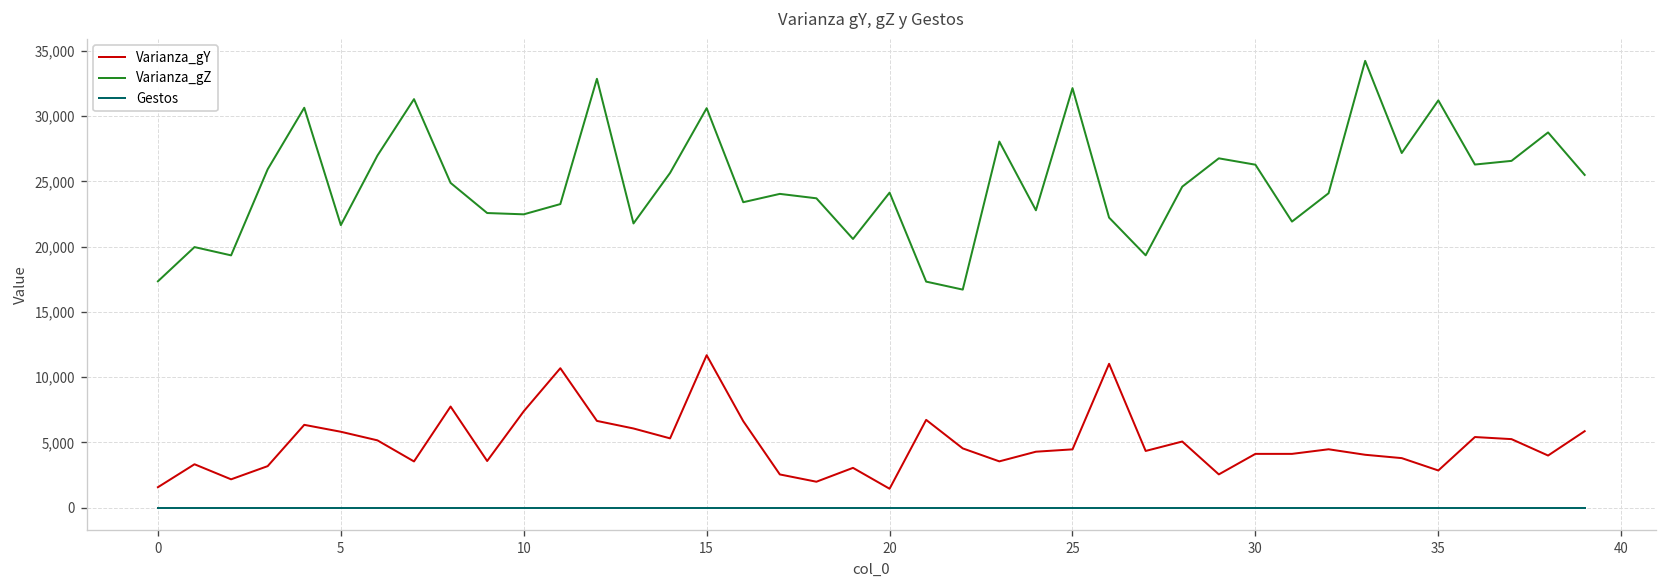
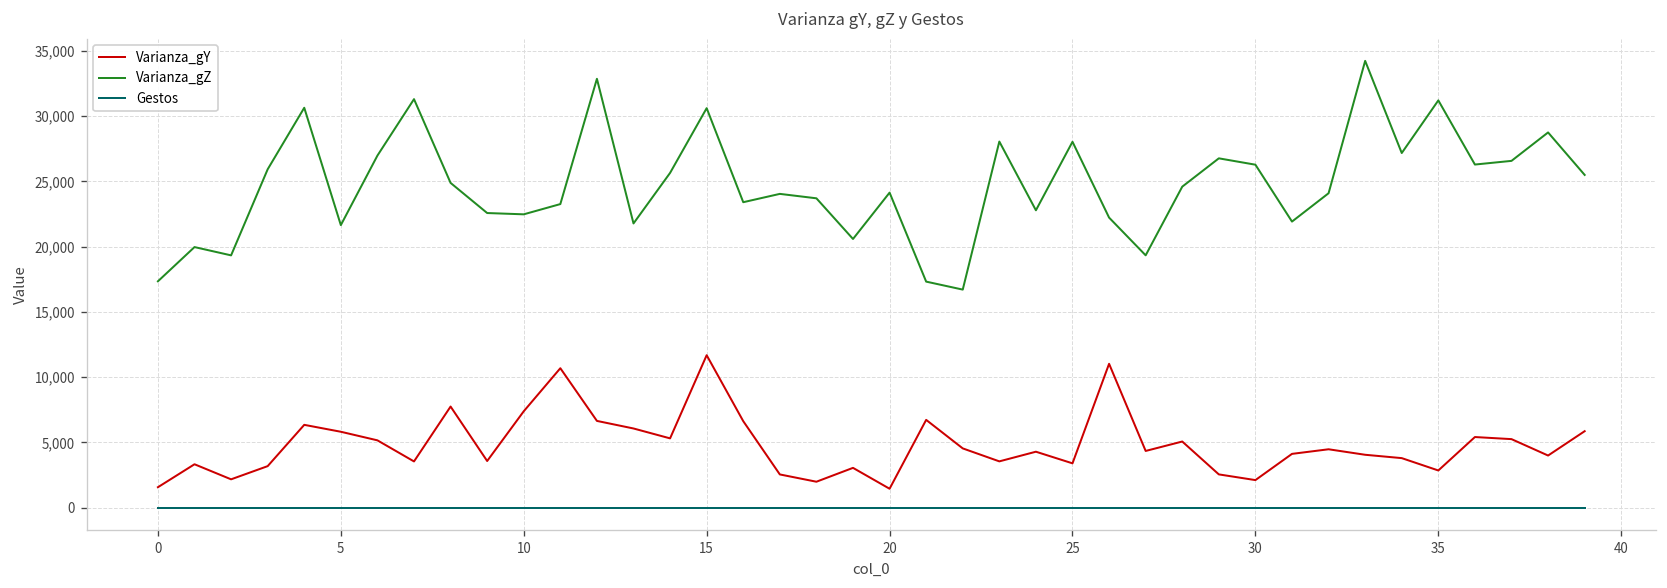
  {
    "Varianza_gY": {
      "0": "1,600",
      "5": "5,800",
      "10": "7,400",
      "15": "11,700",
      "20": "1,500",
-     "25": "4,500",
-     "30": "4,100",
+     "25": "3,400",
+     "30": "2,100",
      "35": "2,900"
    },
    "Varianza_gZ": {
      "0": "17,300",
      "5": "21,700",
      "10": "22,500",
      "15": "30,600",
      "20": "24,100",
-     "25": "32,100",
+     "25": "28,000",
      "30": "26,300",
      "35": "31,200"
    },
    "Gestos": {
      "0": "0",
      "5": "0",
      "10": "0",
      "15": "0",
      "20": "0",
      "25": "0",
      "30": "0",
      "35": "0"
    }
  }
